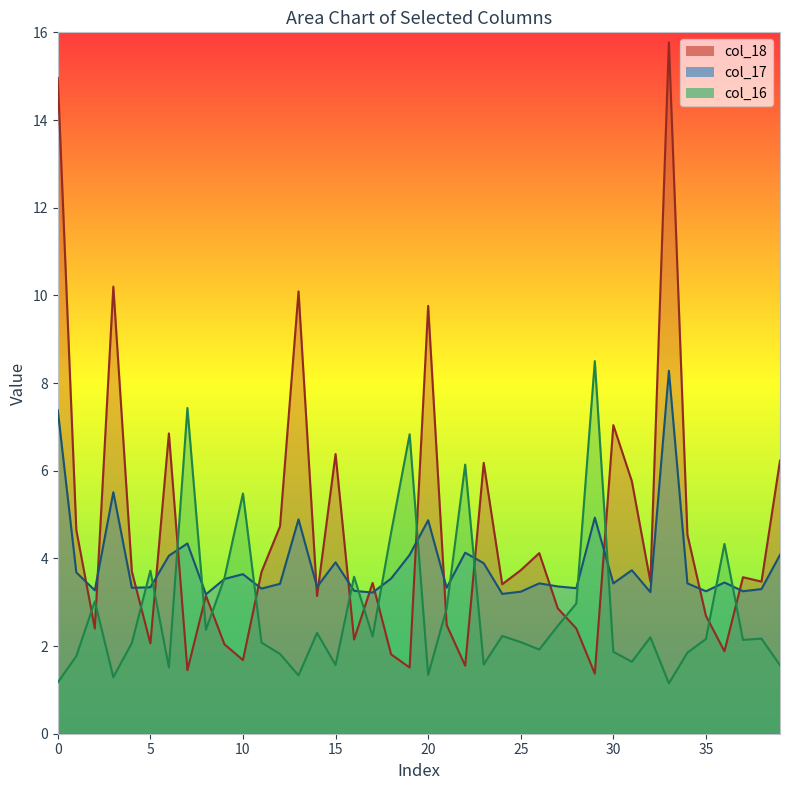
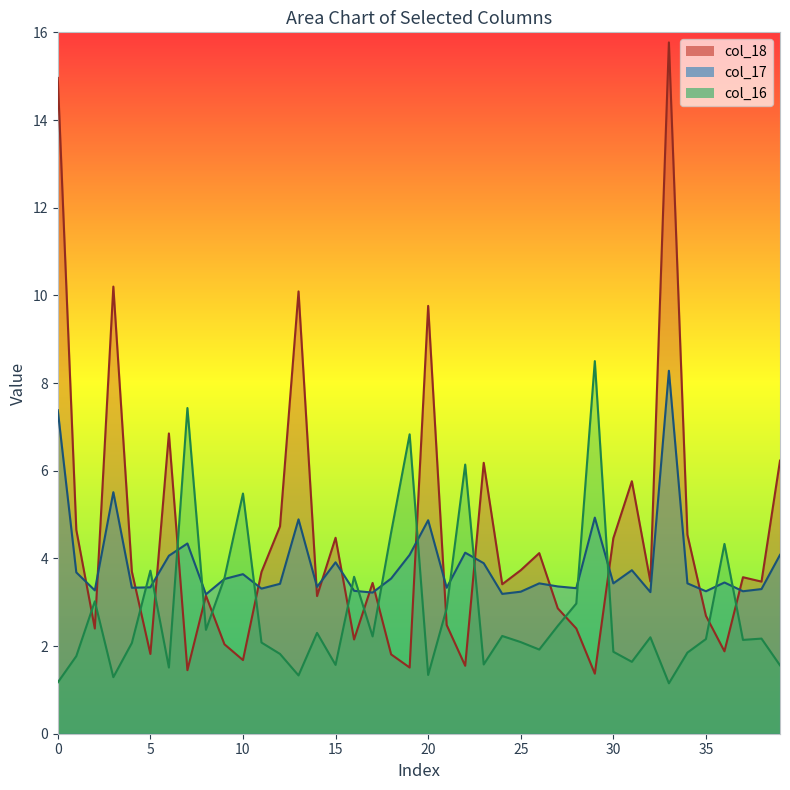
  {
    "col_18": {
      "0": 15.0,
-     "5": 2.1,
+     "5": 1.8,
      "10": 1.7,
-     "15": 6.4,
+     "15": 4.5,
      "20": 9.8,
      "25": 3.7,
-     "30": 7.0,
+     "30": 4.5,
      "35": 2.7
    }
  }
